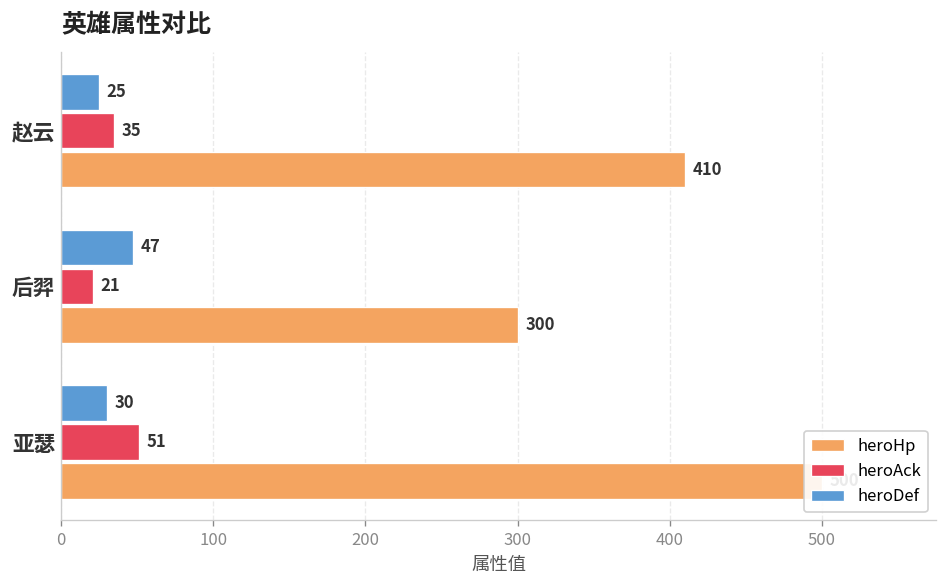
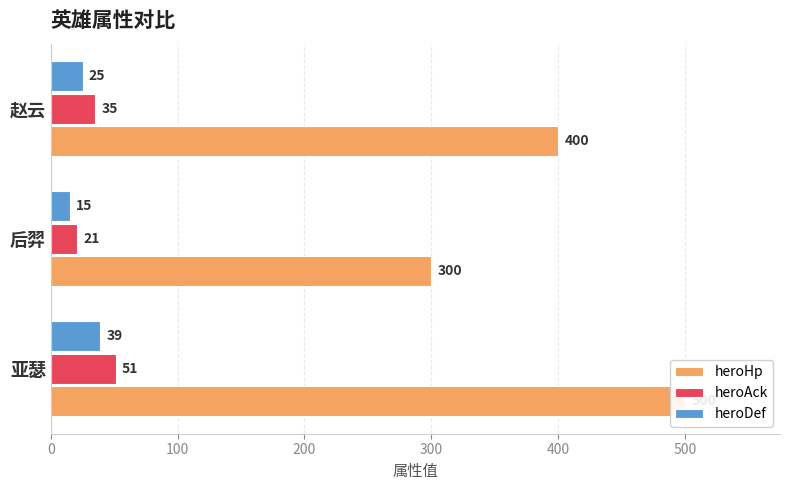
  {
    "heroHp": {
-     "赵云": 410,
+     "赵云": 400,
      "后羿": 300
    },
    "heroAck": {
      "赵云": 35,
      "后羿": 21,
      "亚瑟": 51
    },
    "heroDef": {
      "赵云": 25,
-     "后羿": 47,
-     "亚瑟": 30
+     "后羿": 15,
+     "亚瑟": 39
    }
  }
